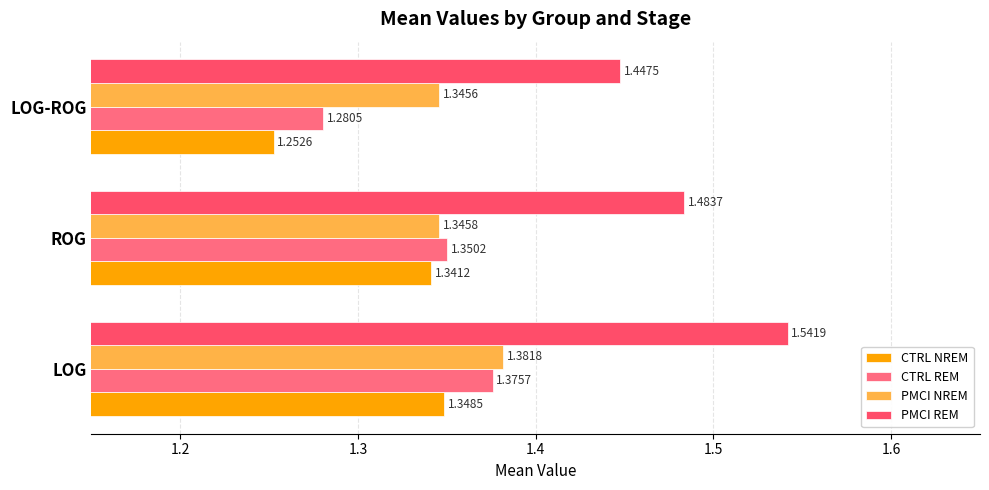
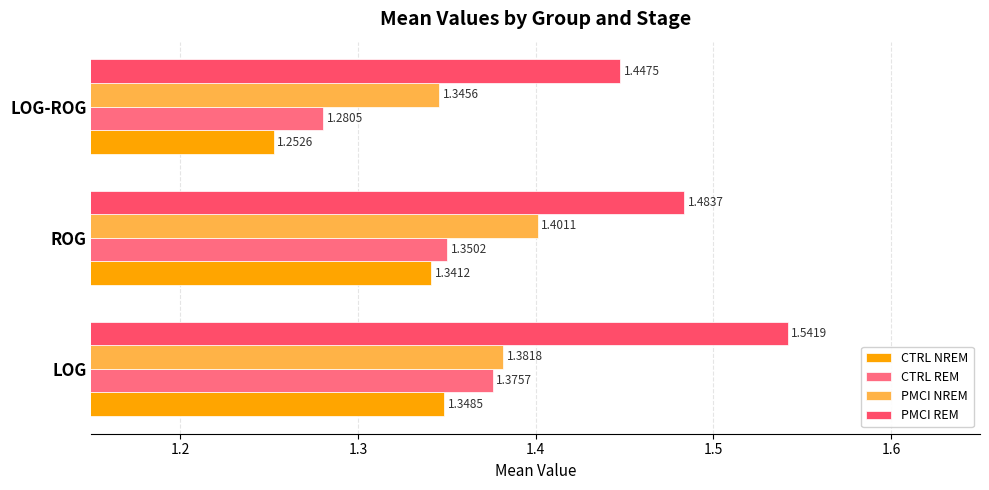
  {
    "CTRL NREM": {
      "LOG-ROG": 1.2526,
      "ROG": 1.3412,
      "LOG": 1.3485
    },
    "PMCI NREM": {
      "LOG-ROG": 1.3456,
-     "ROG": 1.3458,
+     "ROG": 1.4011,
      "LOG": 1.3818
    }
  }
